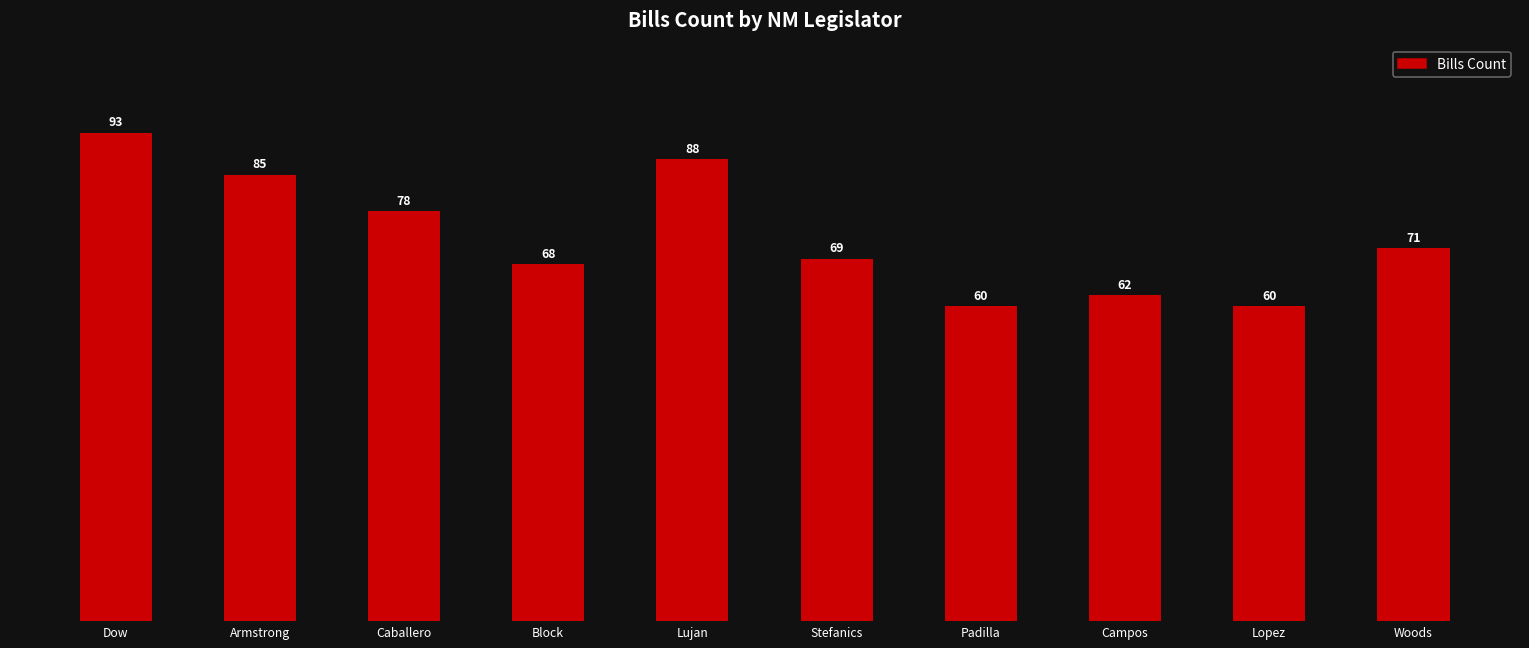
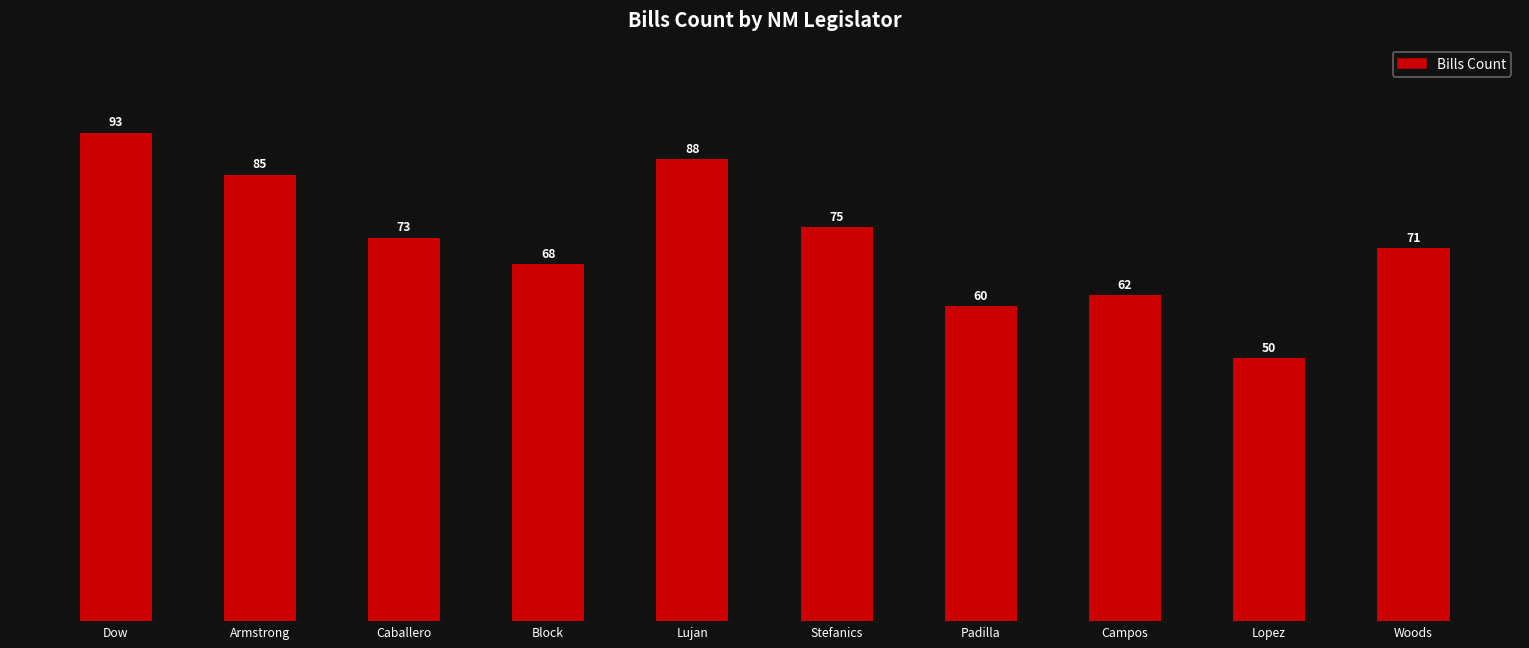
  {
    "Dow": 93,
    "Armstrong": 85,
-   "Caballero": 78,
+   "Caballero": 73,
    "Block": 68,
    "Lujan": 88,
-   "Stefanics": 69,
+   "Stefanics": 75,
    "Padilla": 60,
    "Campos": 62,
-   "Lopez": 60,
+   "Lopez": 50,
    "Woods": 71
  }
